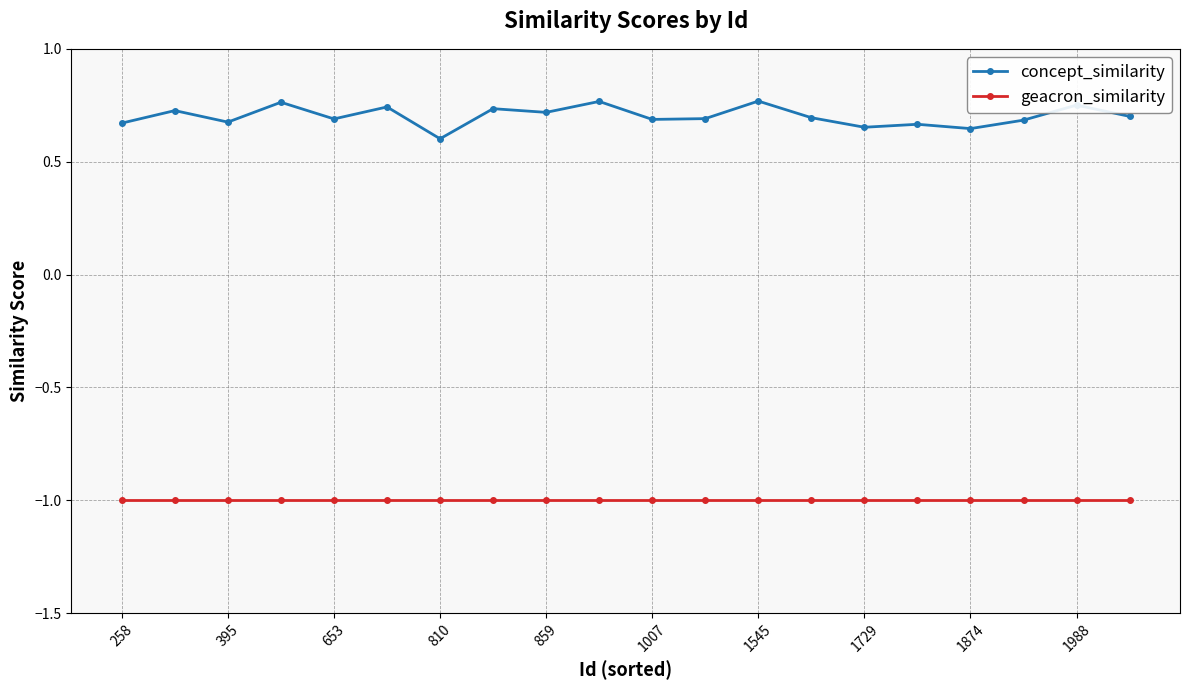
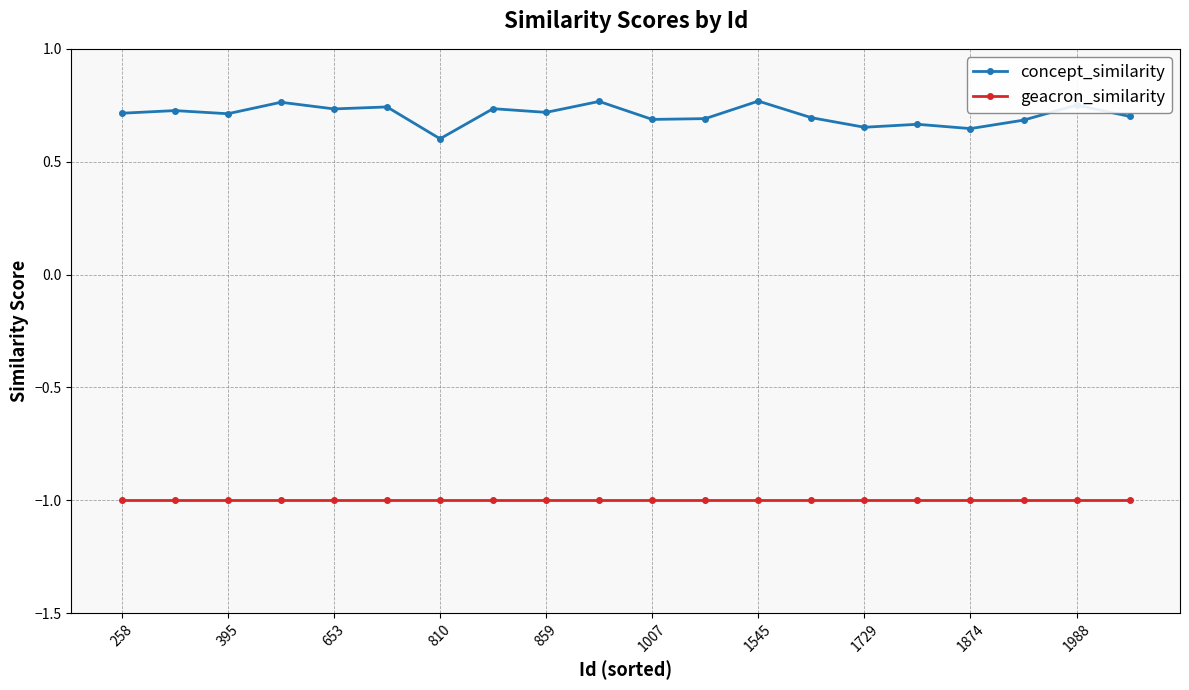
  {
    "concept_similarity": {
-     "258": 0.67,
-     "395": 0.68,
-     "653": 0.69,
+     "258": 0.71,
+     "395": 0.71,
+     "653": 0.73,
      "810": 0.60,
      "859": 0.72,
      "1007": 0.69,
      "1545": 0.77,
      "1729": 0.65,
      "1874": 0.65
    },
    "geacron_similarity": {
      "258": -1.00,
      "395": -1.00,
      "653": -1.00,
      "810": -1.00,
      "859": -1.00,
      "1007": -1.00,
      "1545": -1.00,
      "1729": -1.00,
      "1874": -1.00,
      "1988": -1.00
    }
  }
